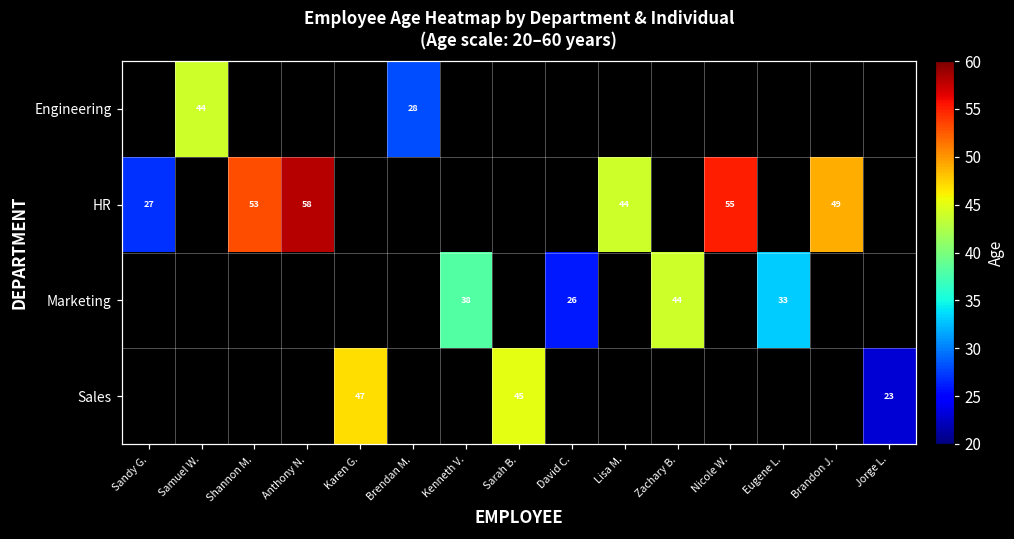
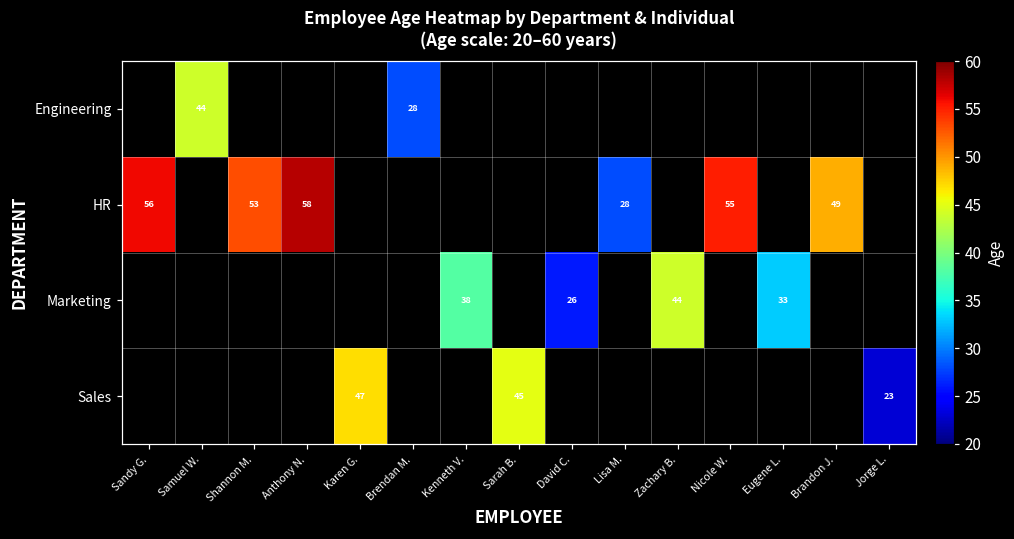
  {
    "Engineering": {
      "Samuel W.": 44,
      "Brendan M.": 28
    },
    "HR": {
-     "Sandy G.": 27,
+     "Sandy G.": 56,
      "Shannon M.": 53,
      "Anthony N.": 58,
-     "Lisa M.": 44,
+     "Lisa M.": 28,
      "Nicole W.": 55,
      "Brandon J.": 49
    },
    "Marketing": {
      "Kenneth V.": 38,
      "David C.": 26,
      "Zachary B.": 44,
      "Eugene L.": 33
    },
    "Sales": {
      "Karen G.": 47,
      "Sarah B.": 45,
      "Jorge L.": 23
    }
  }
